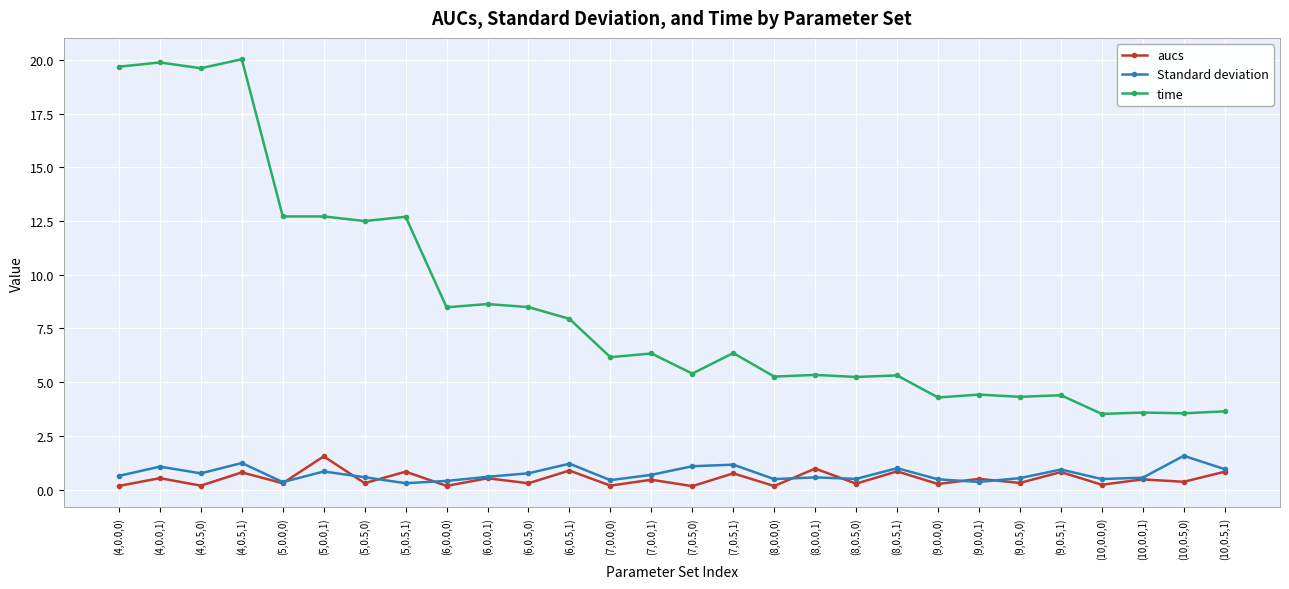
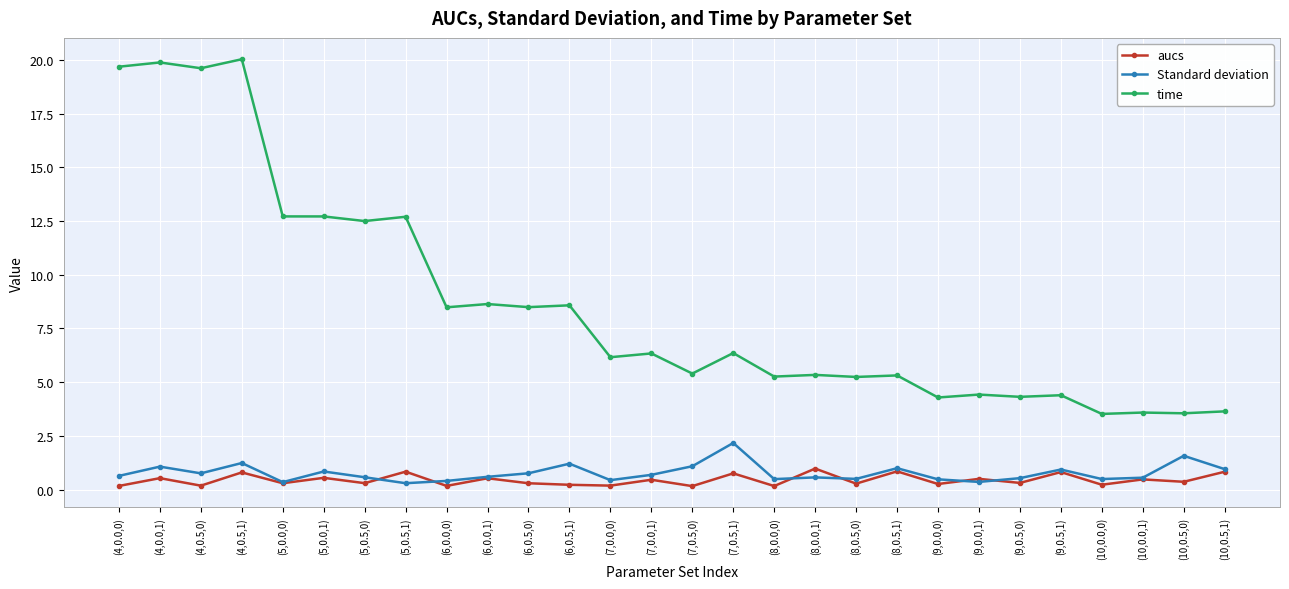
  {
    "aucs": {
      "(4,0.0,0)": 0.2,
      "(4,0.0,1)": 0.5,
      "(4,0.5,0)": 0.2,
      "(4,0.5,1)": 0.8,
-     "(5,0.0,1)": 1.5,
+     "(5,0.0,1)": 0.5,
      "(5,0.5,0)": 0.3,
      "(5,0.5,1)": 0.8,
      "(6,0.0,0)": 0.2,
      "(6,0.5,0)": 0.3,
-     "(6,0.5,1)": 0.9,
+     "(6,0.5,1)": 0.2,
      "(7,0.0,0)": 0.2,
      "(7,0.0,1)": 0.5,
      "(7,0.5,0)": 0.2,
      "(7,0.5,1)": 0.8,
      "(8,0.0,0)": 0.2,
      "(8,0.0,1)": 1.0,
      "(8,0.5,0)": 0.3,
      "(8,0.5,1)": 0.8,
      "(9,0.0,0)": 0.3,
      "(9,0.0,1)": 0.5,
      "(9,0.5,0)": 0.3,
      "(9,0.5,1)": 0.8,
      "(10,0.0,0)": 0.2,
      "(10,0.5,0)": 0.4,
      "(10,0.5,1)": 0.8
    },
    "Standard deviation": {
      "(4,0.0,0)": 0.6,
      "(4,0.0,1)": 1.1,
      "(4,0.5,0)": 0.8,
      "(4,0.5,1)": 1.2,
      "(5,0.0,1)": 0.8,
      "(5,0.5,0)": 0.6,
      "(5,0.5,1)": 0.3,
      "(6,0.0,0)": 0.4,
      "(6,0.5,0)": 0.8,
      "(6,0.5,1)": 1.2,
      "(7,0.0,0)": 0.4,
      "(7,0.0,1)": 0.7,
      "(7,0.5,0)": 1.1,
-     "(7,0.5,1)": 1.2,
+     "(7,0.5,1)": 2.2,
      "(8,0.0,0)": 0.5,
      "(8,0.0,1)": 0.6,
      "(8,0.5,0)": 0.5,
      "(8,0.5,1)": 1.0,
      "(9,0.0,0)": 0.5,
      "(9,0.0,1)": 0.4,
      "(9,0.5,0)": 0.5,
      "(9,0.5,1)": 0.9,
      "(10,0.0,0)": 0.5,
      "(10,0.5,0)": 1.6,
      "(10,0.5,1)": 1.0
    },
    "time": {
      "(4,0.0,0)": 19.7,
      "(4,0.0,1)": 19.9,
      "(4,0.5,0)": 19.6,
      "(4,0.5,1)": 20.0,
      "(5,0.0,0)": 12.7,
      "(5,0.0,1)": 12.7,
      "(5,0.5,0)": 12.5,
      "(5,0.5,1)": 12.7,
      "(6,0.0,0)": 8.5,
      "(6,0.0,1)": 8.6,
      "(6,0.5,0)": 8.5,
-     "(6,0.5,1)": 7.9,
+     "(6,0.5,1)": 8.6,
      "(7,0.0,0)": 6.2,
      "(7,0.0,1)": 6.3,
      "(7,0.5,0)": 5.4,
      "(7,0.5,1)": 6.4,
      "(8,0.0,0)": 5.3,
      "(8,0.0,1)": 5.3,
      "(8,0.5,0)": 5.2,
      "(8,0.5,1)": 5.3,
      "(9,0.0,0)": 4.3,
      "(9,0.0,1)": 4.4,
      "(9,0.5,0)": 4.3,
      "(9,0.5,1)": 4.4,
      "(10,0.0,0)": 3.5,
      "(10,0.0,1)": 3.6,
      "(10,0.5,0)": 3.6,
      "(10,0.5,1)": 3.6
    }
  }
